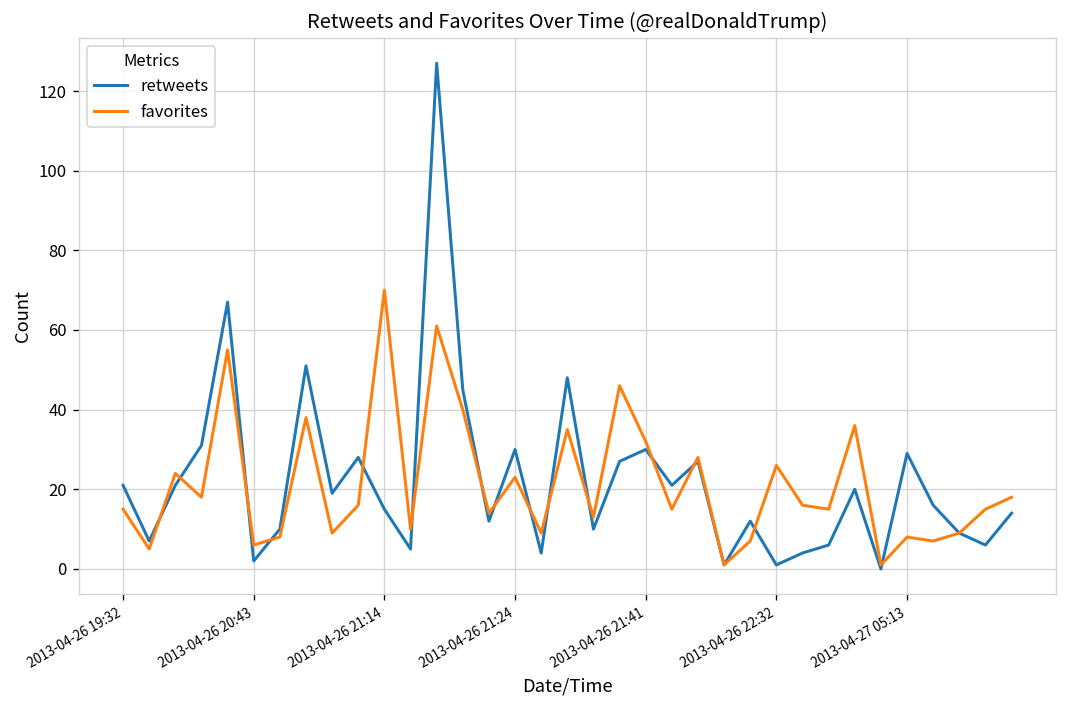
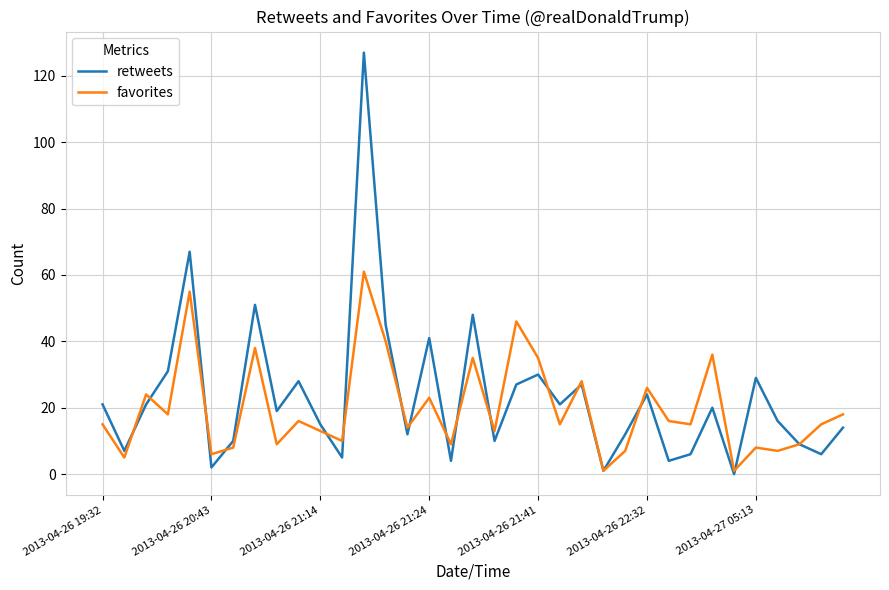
  {
    "retweets": {
      "2013-04-26 19:32": 21,
      "2013-04-26 20:43": 2,
      "2013-04-26 21:14": 15,
-     "2013-04-26 21:24": 30,
+     "2013-04-26 21:24": 41,
      "2013-04-26 21:41": 30,
-     "2013-04-26 22:32": 1,
+     "2013-04-26 22:32": 24,
      "2013-04-27 05:13": 29
    },
    "favorites": {
      "2013-04-26 19:32": 15,
      "2013-04-26 20:43": 6,
-     "2013-04-26 21:14": 70,
+     "2013-04-26 21:14": 13,
      "2013-04-26 21:24": 23,
-     "2013-04-26 21:41": 32,
+     "2013-04-26 21:41": 35,
      "2013-04-26 22:32": 26,
      "2013-04-27 05:13": 8
    }
  }
